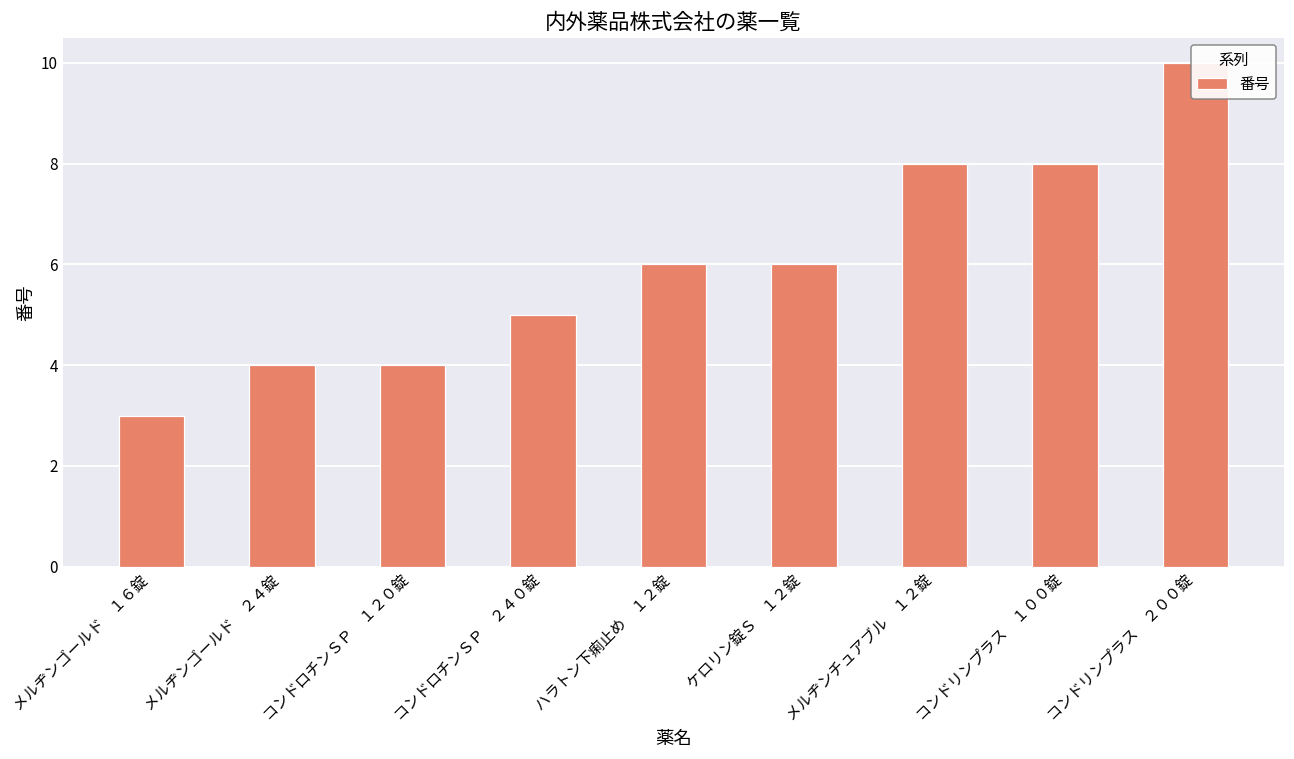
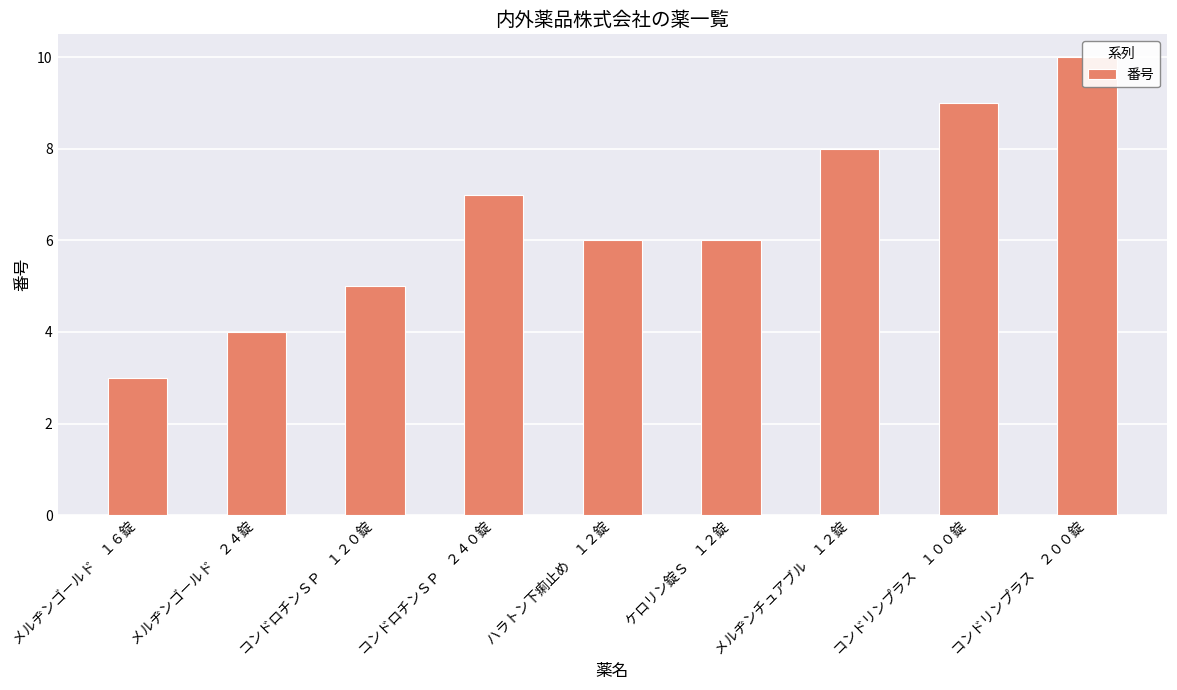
  {
    "メルヂンゴールド １６錠": 3,
    "メルヂンゴールド ２４錠": 4,
-   "コンドロチンＳＰ １２０錠": 4,
-   "コンドロチンＳＰ ２４０錠": 5,
+   "コンドロチンＳＰ １２０錠": 5,
+   "コンドロチンＳＰ ２４０錠": 7,
    "ハラトン下痢止め １２錠": 6,
    "ケロリン錠Ｓ １２錠": 6,
    "メルヂンチュアブル １２錠": 8,
-   "コンドリンプラス １００錠": 8
+   "コンドリンプラス １００錠": 9
  }
